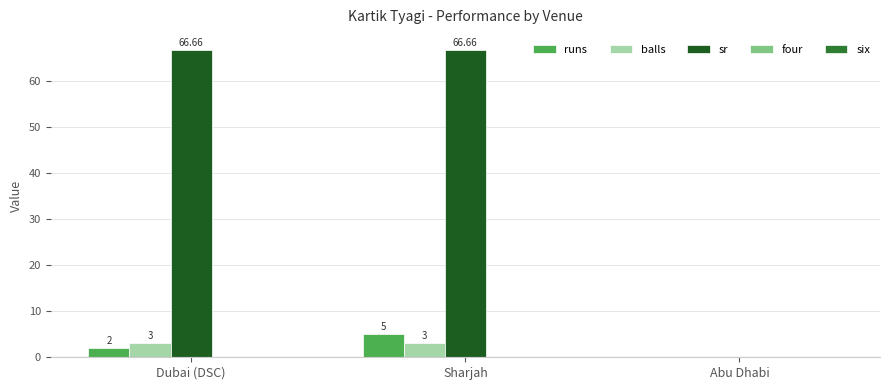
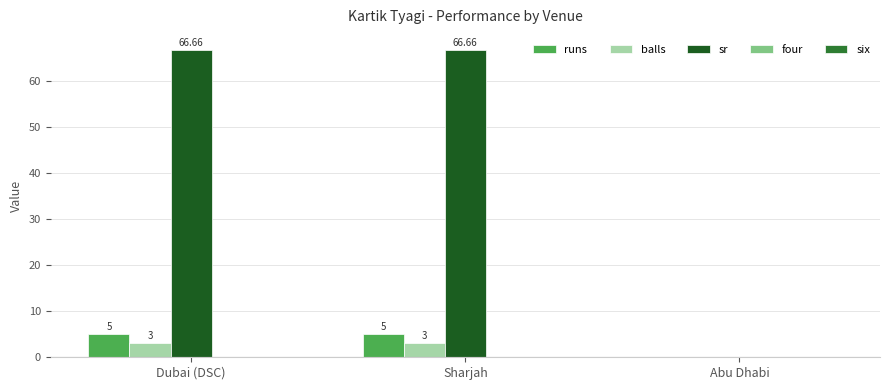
  {
    "runs": {
-     "Dubai (DSC)": 2,
+     "Dubai (DSC)": 5,
      "Sharjah": 5
    }
  }
